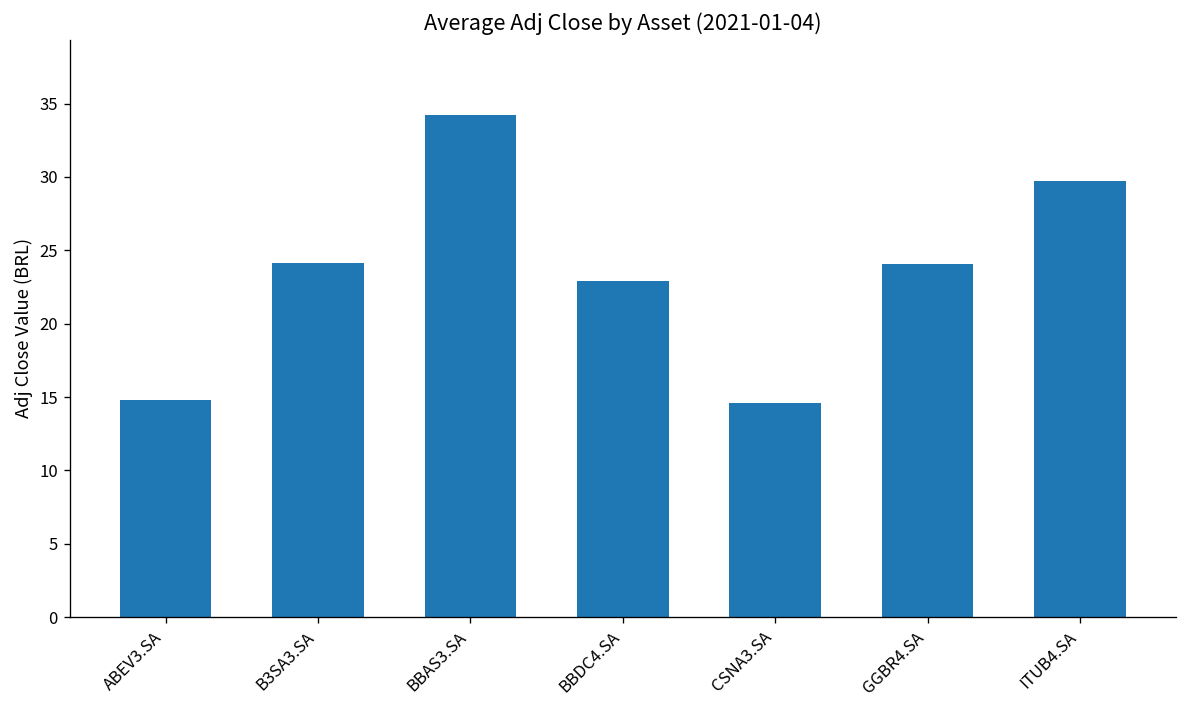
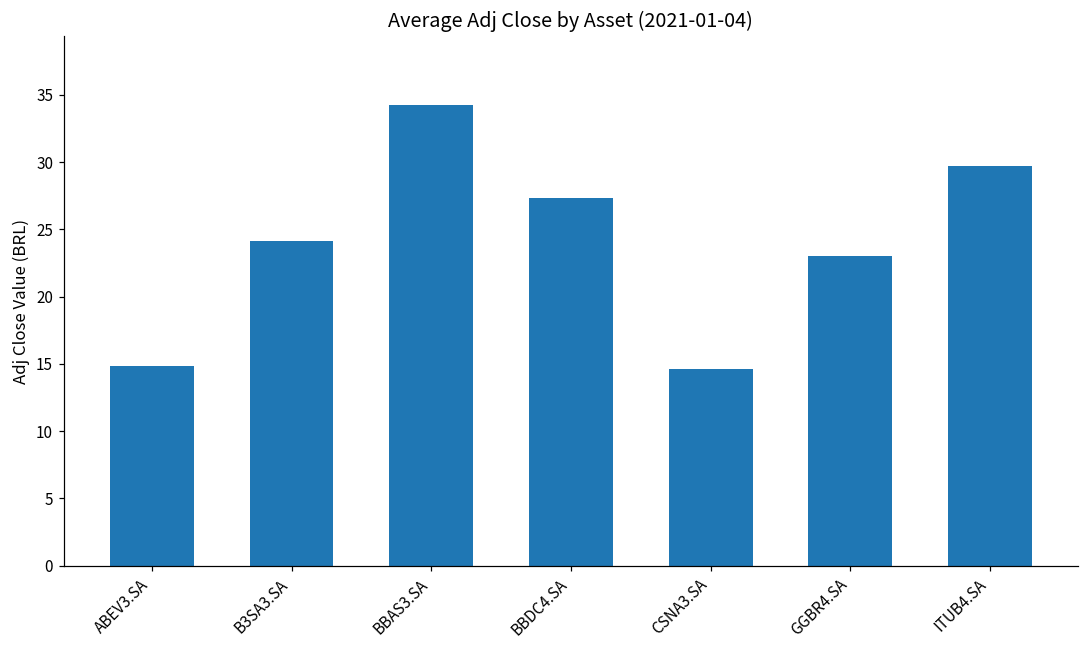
  {
    "ABEV3.SA": 14.8,
    "B3SA3.SA": 24.1,
    "BBAS3.SA": 34.2,
-   "BBDC4.SA": 22.9,
+   "BBDC4.SA": 27.4,
    "CSNA3.SA": 14.6,
-   "GGBR4.SA": 24.1,
+   "GGBR4.SA": 23.0,
    "ITUB4.SA": 29.8
  }
